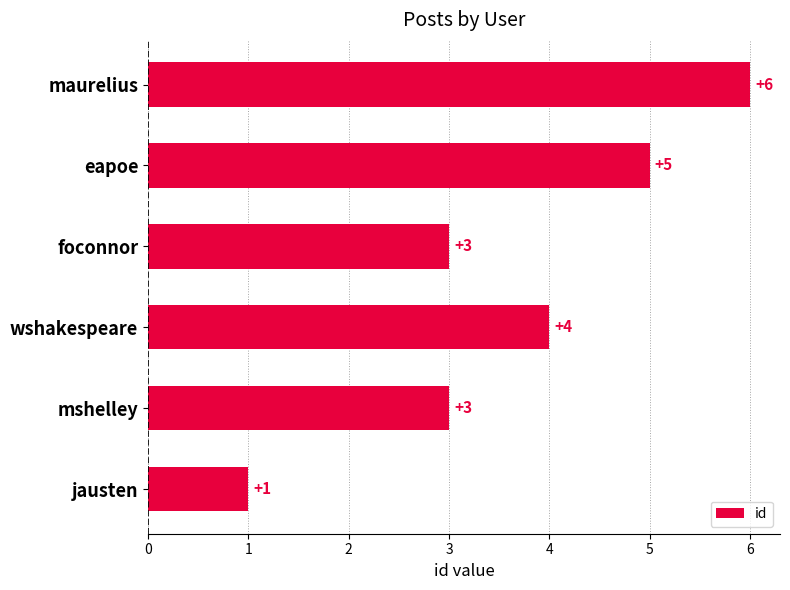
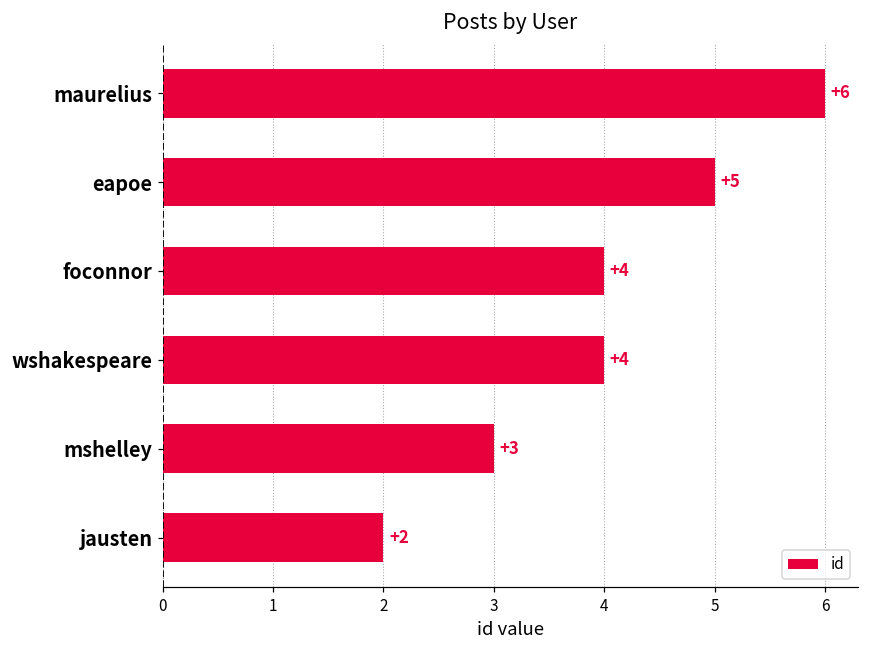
  {
    "maurelius": "+6",
    "eapoe": "+5",
-   "foconnor": "+3",
+   "foconnor": "+4",
    "wshakespeare": "+4",
    "mshelley": "+3",
-   "jausten": "+1"
+   "jausten": "+2"
  }
